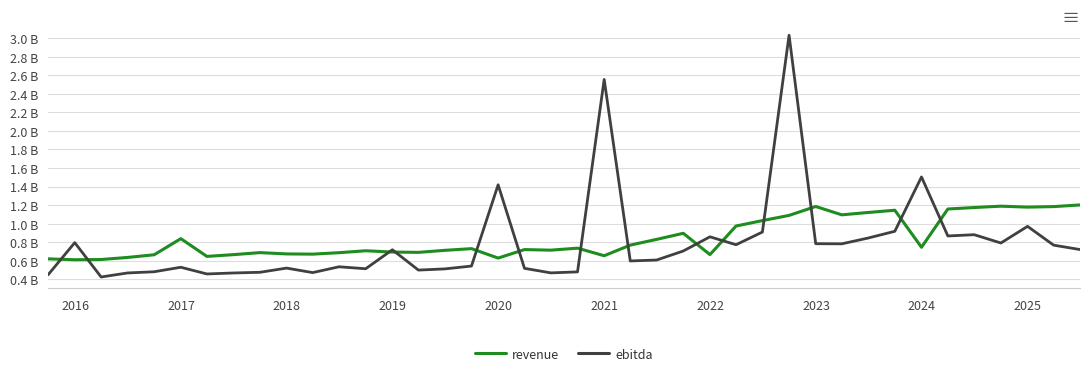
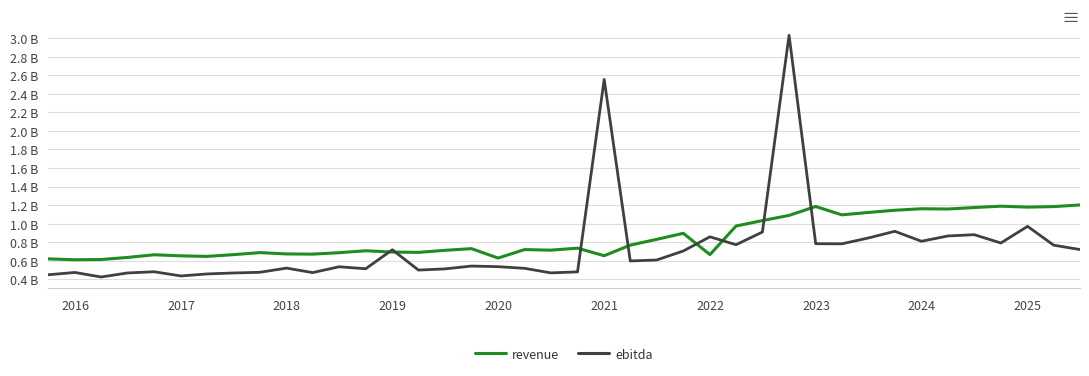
  {
    "revenue": {
      "2016": 600000000,
-     "2017": 800000000,
+     "2017": 700000000,
      "2018": 700000000,
      "2020": 600000000,
      "2021": 700000000,
      "2022": 700000000,
      "2023": 1200000000,
-     "2024": 700000000,
+     "2024": 1200000000,
      "2025": 1200000000
    },
    "ebitda": {
-     "2016": 800000000,
-     "2017": 500000000,
+     "2016": 500000000,
+     "2017": 400000000,
      "2018": 500000000,
-     "2020": 1400000000,
+     "2020": 500000000,
      "2021": 2600000000,
      "2022": 900000000,
      "2023": 800000000,
-     "2024": 1500000000,
+     "2024": 800000000,
      "2025": 1000000000
    }
  }
